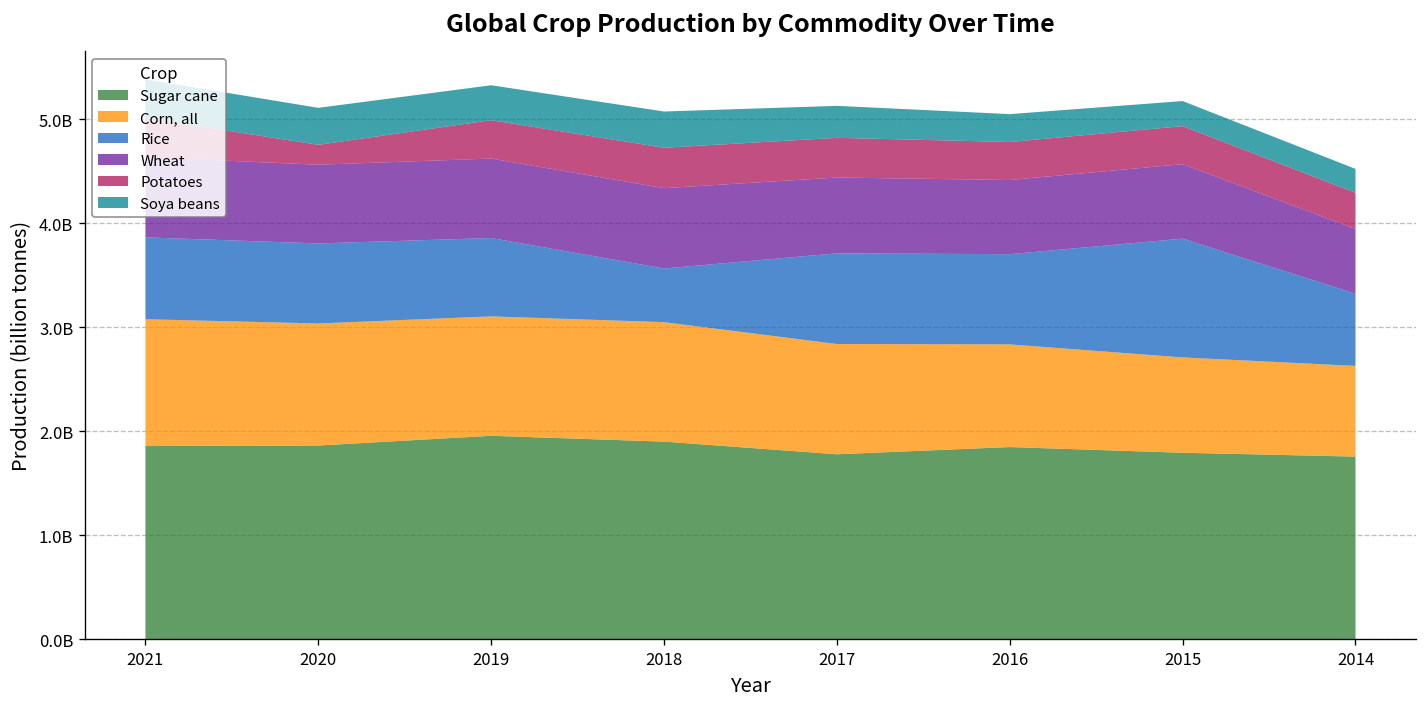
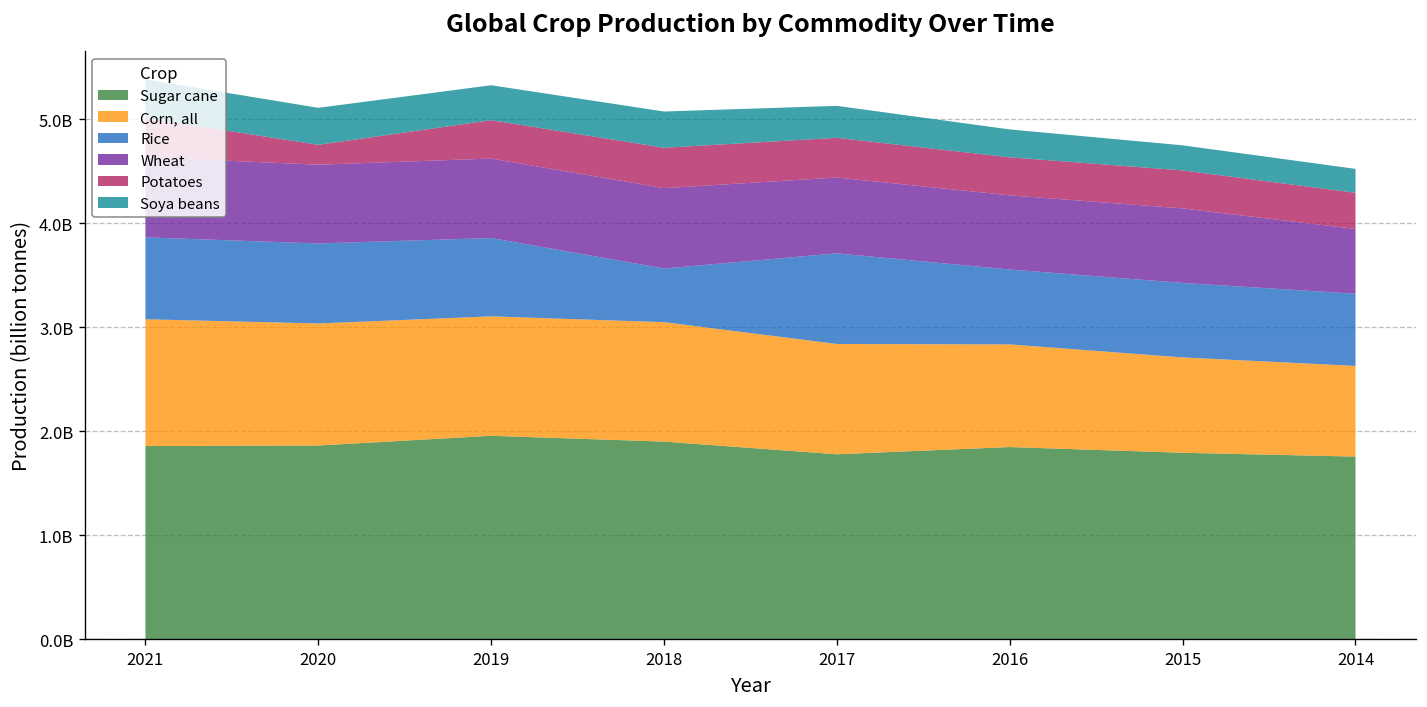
  {
    "Sugar cane": {
      "2021": 1900000000,
      "2020": 1900000000,
      "2019": 2000000000,
      "2018": 1900000000,
      "2017": 1800000000,
      "2016": 1800000000,
      "2015": 1800000000,
      "2014": 1800000000
    },
    "Corn, all": {
      "2021": 1200000000,
      "2020": 1200000000,
      "2019": 1100000000,
      "2018": 1100000000,
      "2017": 1100000000,
      "2016": 1000000000,
      "2015": 900000000,
      "2014": 900000000
    },
    "Rice": {
      "2021": 800000000,
      "2020": 800000000,
      "2019": 800000000,
      "2018": 500000000,
      "2017": 900000000,
-     "2016": 900000000,
-     "2015": 1100000000,
+     "2016": 700000000,
+     "2015": 700000000,
      "2014": 700000000
    },
    "Wheat": {
      "2020": 800000000,
      "2019": 800000000,
      "2018": 800000000,
      "2017": 700000000,
      "2016": 700000000,
      "2015": 700000000,
      "2014": 600000000
    },
    "Potatoes": {
      "2020": 200000000,
      "2019": 400000000,
      "2018": 400000000,
      "2017": 400000000,
      "2016": 400000000,
      "2015": 400000000,
      "2014": 300000000
    },
    "Soya beans": {
      "2020": 400000000,
      "2019": 300000000,
      "2018": 300000000,
      "2017": 300000000,
      "2016": 300000000,
      "2015": 200000000,
      "2014": 200000000
    }
  }
